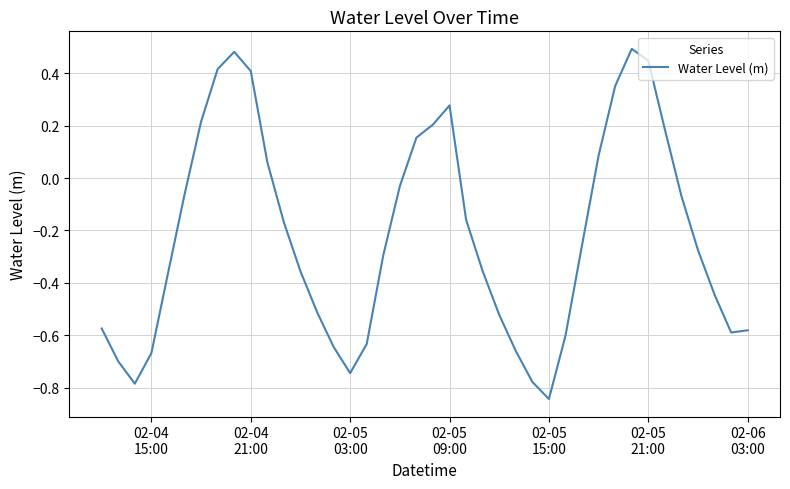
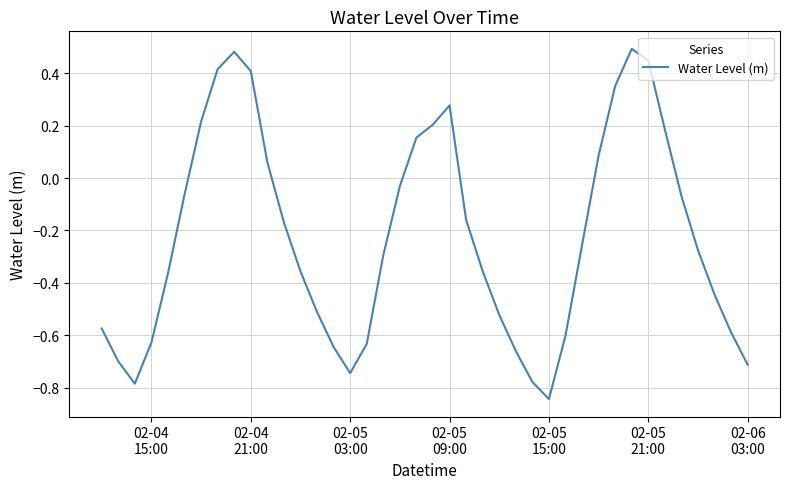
  {
-   "02-04 15:00": -0.67,
+   "02-04 15:00": -0.63,
    "02-04 21:00": 0.41,
    "02-05 03:00": -0.74,
    "02-05 09:00": 0.28,
    "02-05 15:00": -0.84,
-   "02-06 03:00": -0.58
+   "02-06 03:00": -0.71
  }
